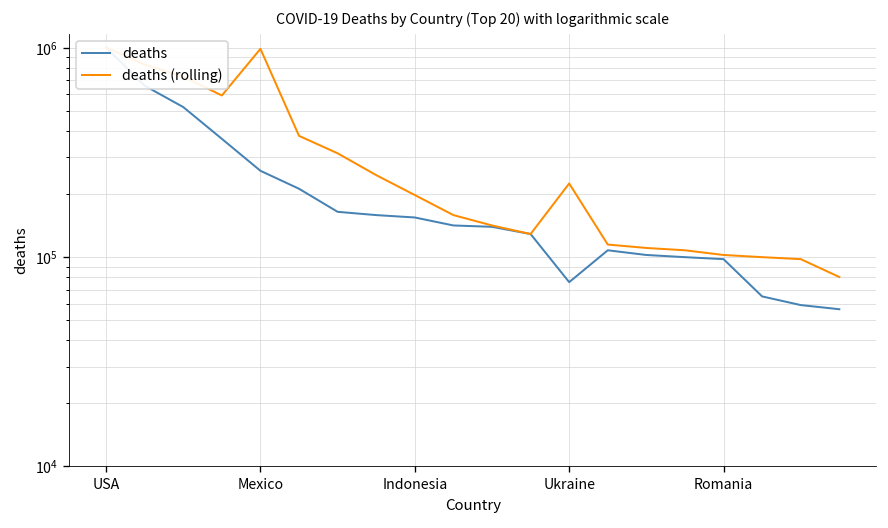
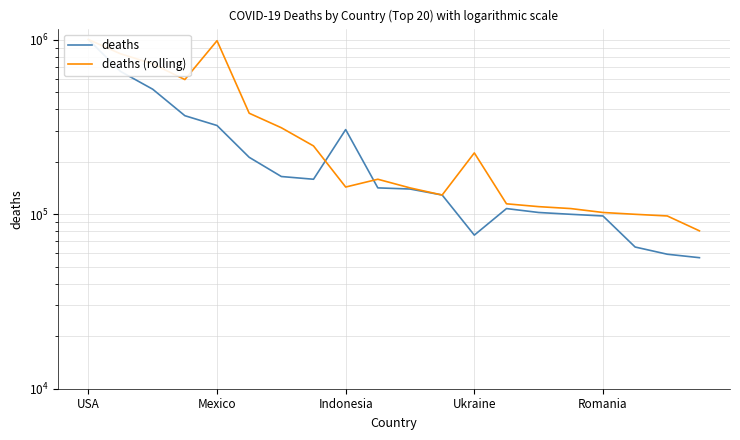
  {
    "deaths": {
-     "Mexico": 260000,
-     "Indonesia": 150000,
+     "Mexico": 320000,
+     "Indonesia": 310000,
      "Ukraine": 80000,
      "Romania": 100000
    },
    "deaths (rolling)": {
      "Mexico": 1000000,
-     "Indonesia": 200000,
+     "Indonesia": 140000,
      "Ukraine": 220000,
      "Romania": 100000
    }
  }
